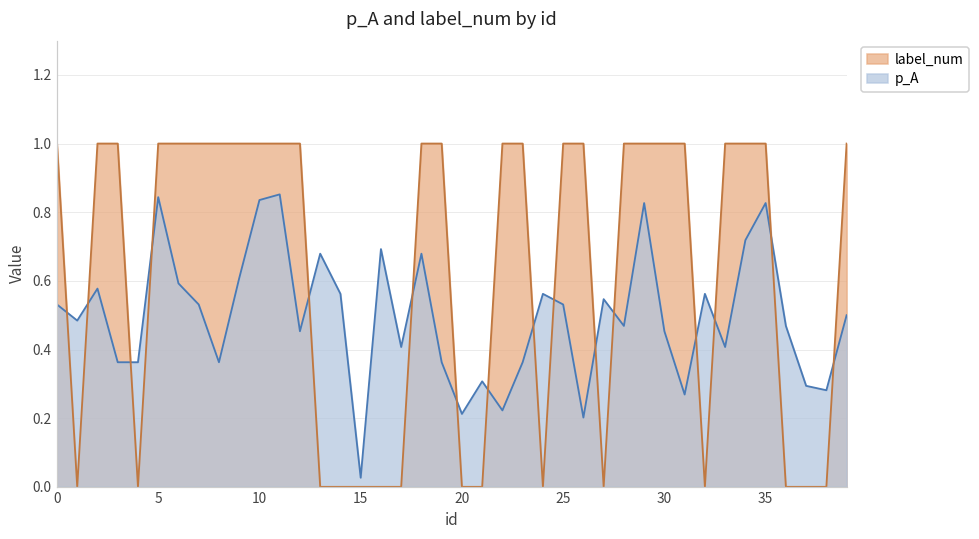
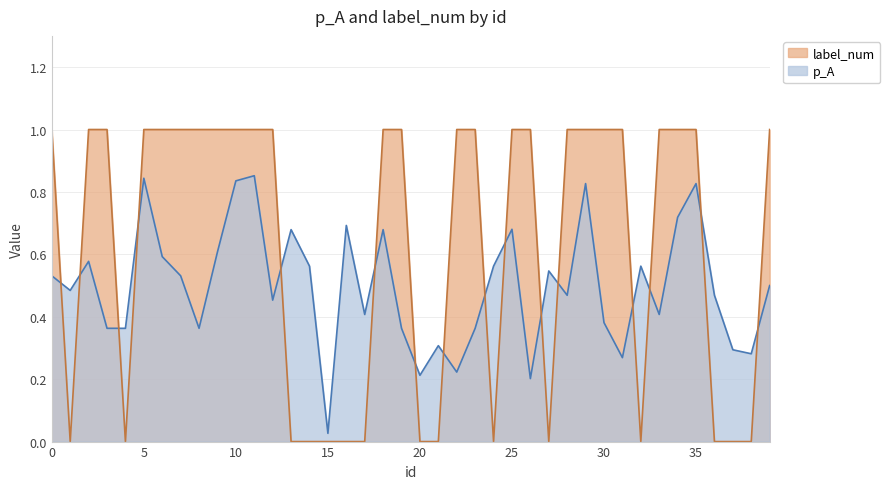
  {
    "label_num": {
      "0": 1.00,
      "5": 1.00,
      "10": 1.00,
      "15": 0.00,
      "20": 0.00,
      "25": 1.00,
      "30": 1.00,
      "35": 1.00
    },
    "p_A": {
      "0": 0.53,
      "5": 0.84,
      "10": 0.84,
      "15": 0.03,
      "20": 0.21,
-     "25": 0.53,
-     "30": 0.45,
+     "25": 0.68,
+     "30": 0.38,
      "35": 0.83
    }
  }
